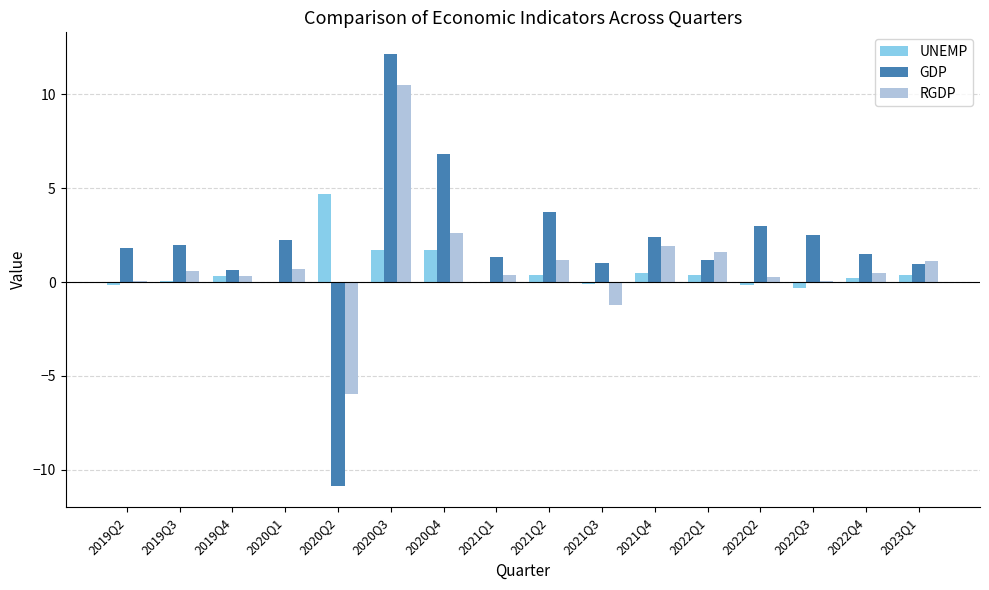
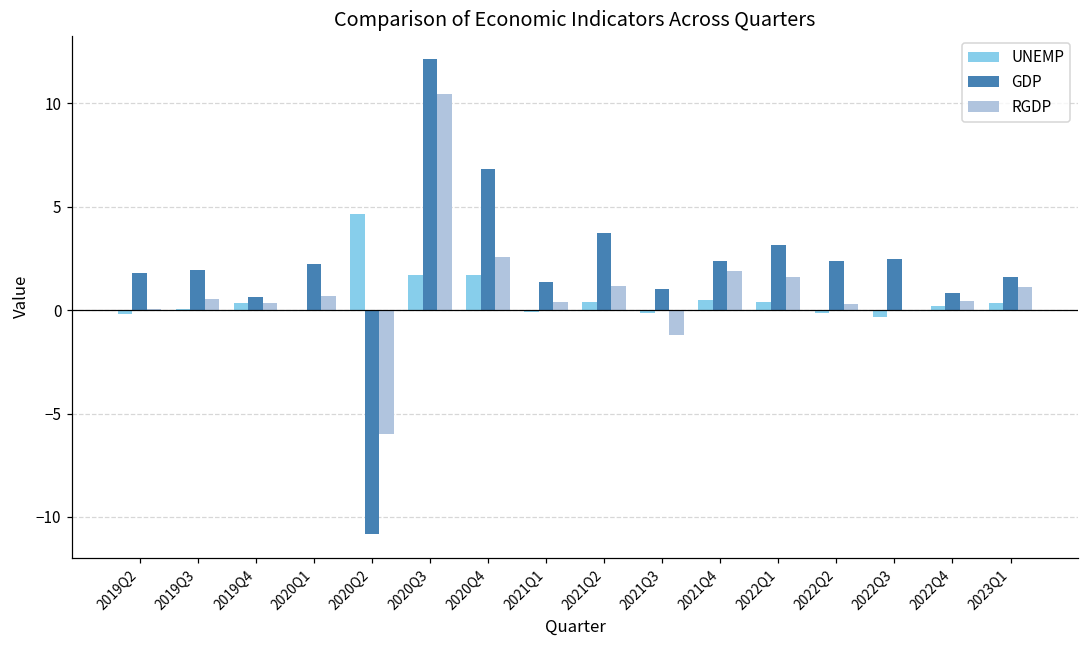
  {
    "GDP": {
      "2019Q2": 1.8,
      "2019Q3": 1.9,
      "2019Q4": 0.6,
      "2020Q1": 2.2,
      "2020Q2": -10.8,
      "2020Q3": 12.1,
      "2020Q4": 6.8,
      "2021Q1": 1.3,
      "2021Q2": 3.7,
      "2021Q3": 1.0,
      "2021Q4": 2.4,
-     "2022Q1": 1.1,
-     "2022Q2": 3.0,
+     "2022Q1": 3.2,
+     "2022Q2": 2.4,
      "2022Q3": 2.5,
-     "2022Q4": 1.5,
-     "2023Q1": 1.0
+     "2022Q4": 0.8,
+     "2023Q1": 1.6
    }
  }
